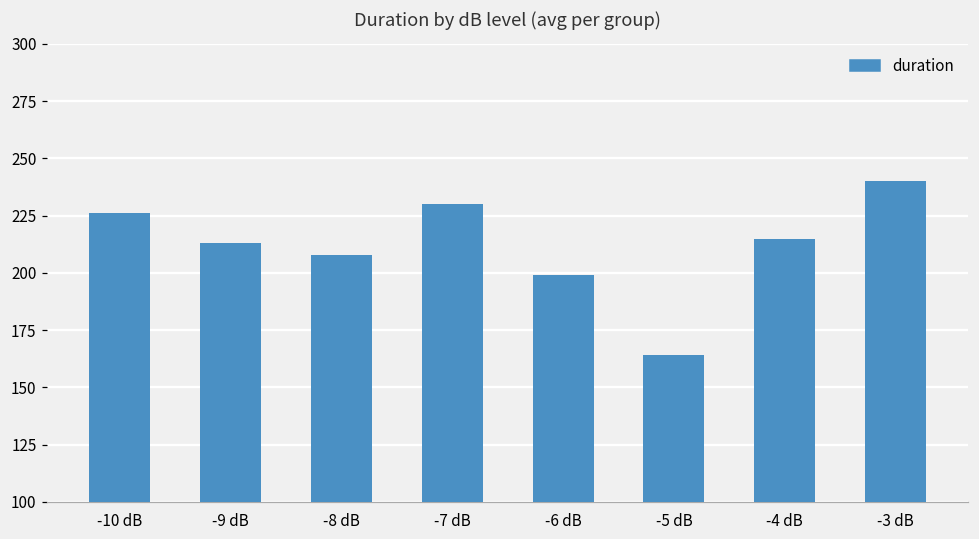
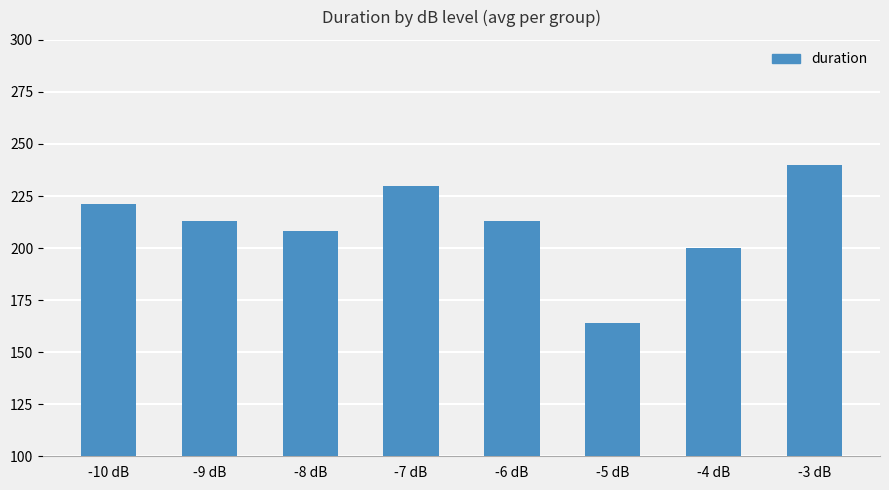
  {
-   "-10 dB": 226,
+   "-10 dB": 221,
    "-9 dB": 213,
    "-8 dB": 208,
    "-7 dB": 230,
-   "-6 dB": 199,
+   "-6 dB": 213,
    "-5 dB": 164,
-   "-4 dB": 215,
+   "-4 dB": 200,
    "-3 dB": 240
  }
